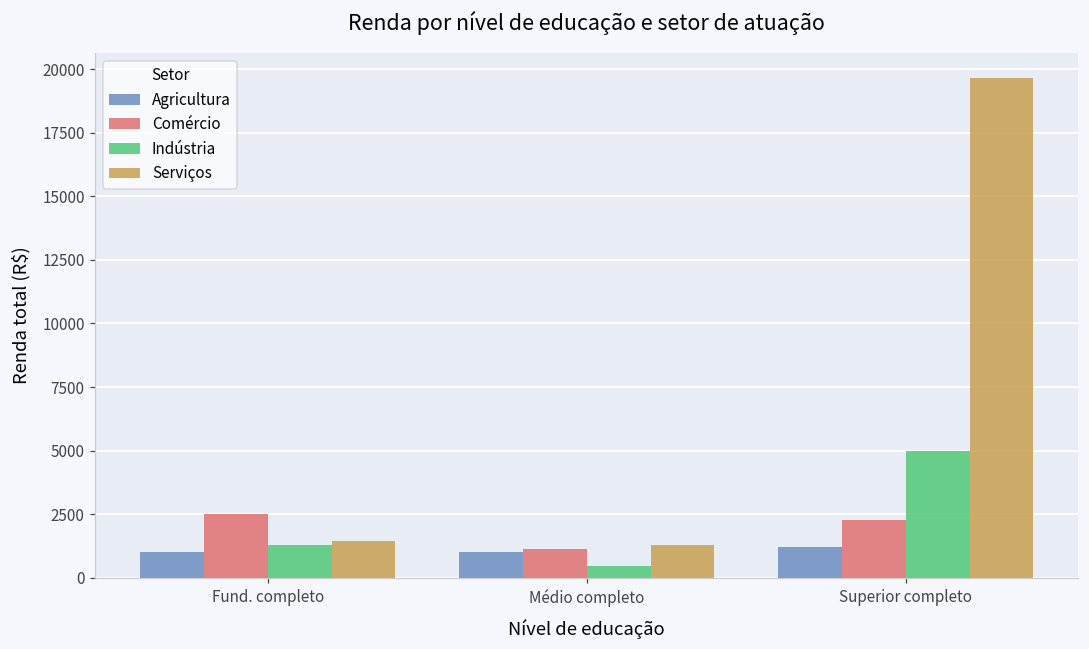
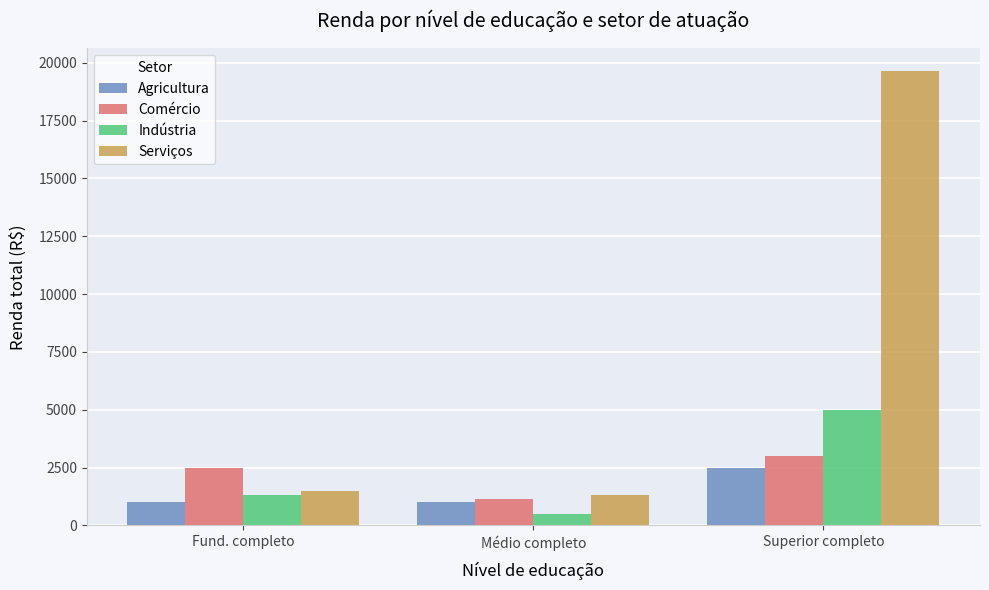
  {
    "Agricultura": {
      "Fund. completo": 1000,
      "Médio completo": 1000,
-     "Superior completo": 1200
+     "Superior completo": 2500
    },
    "Comércio": {
      "Fund. completo": 2500,
      "Médio completo": 1100,
-     "Superior completo": 2300
+     "Superior completo": 3000
    },
    "Indústria": {
      "Fund. completo": 1300,
      "Médio completo": 500,
      "Superior completo": 5000
    },
    "Serviços": {
      "Fund. completo": 1500,
      "Médio completo": 1300,
      "Superior completo": 19600
    }
  }
